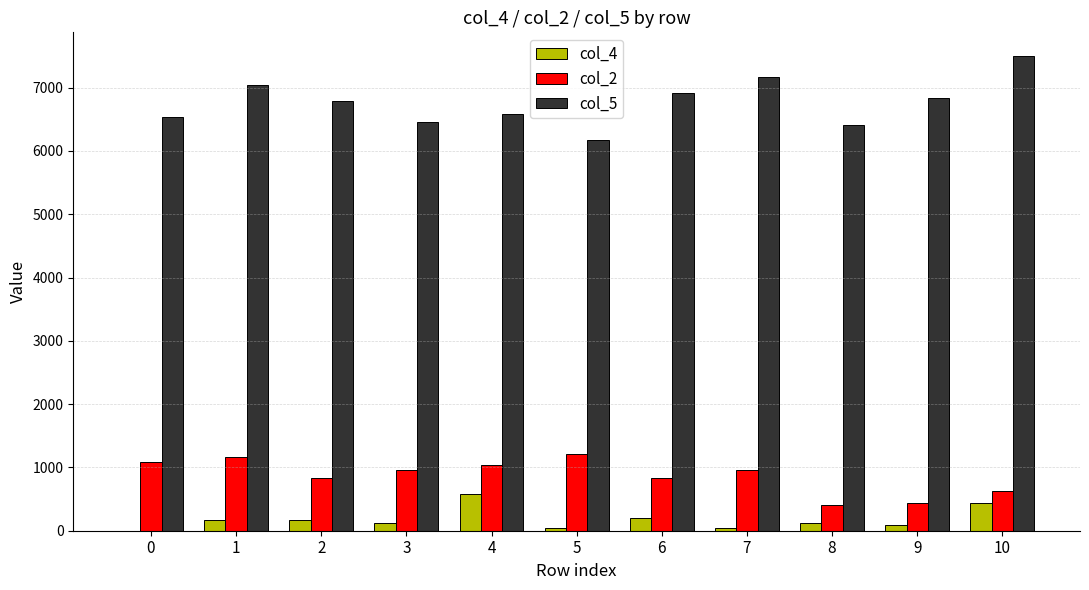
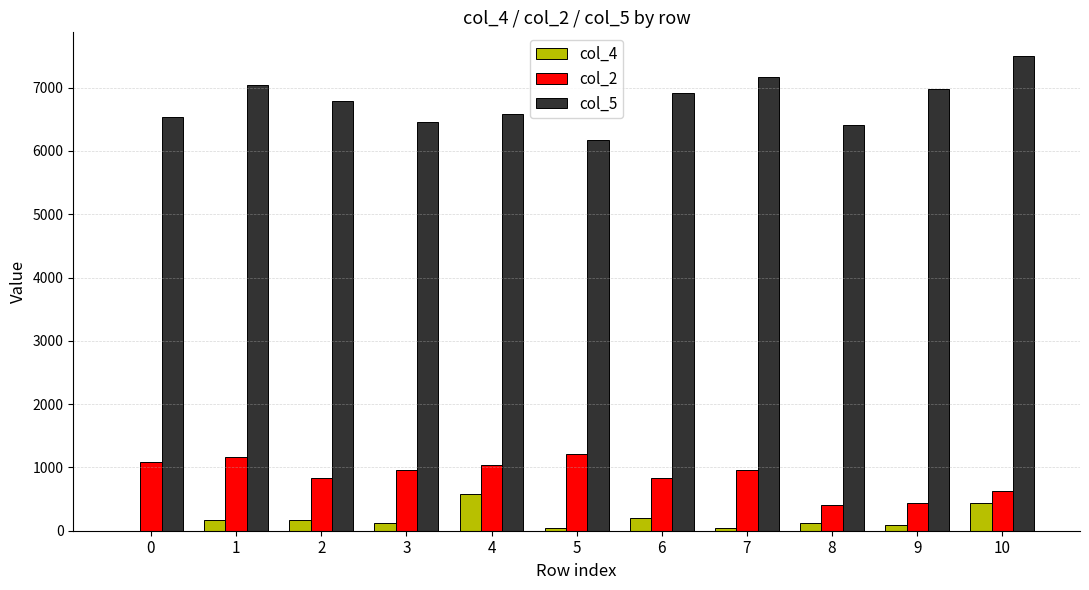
  {
    "col_4": {
      "0": 0,
      "1": 200,
      "2": 200,
      "3": 100,
      "4": 600,
      "5": 0,
      "6": 200,
      "7": 0,
      "8": 100,
      "9": 100,
      "10": 400
    },
    "col_2": {
      "0": 1100,
      "1": 1200,
      "2": 800,
      "3": 1000,
      "4": 1000,
      "5": 1200,
      "6": 800,
      "7": 1000,
      "8": 400,
      "9": 400,
      "10": 600
    },
    "col_5": {
      "0": 6500,
      "1": 7000,
      "2": 6800,
      "3": 6500,
      "4": 6600,
      "5": 6200,
      "6": 6900,
      "7": 7200,
      "8": 6400,
-     "9": 6800,
+     "9": 7000,
      "10": 7500
    }
  }
